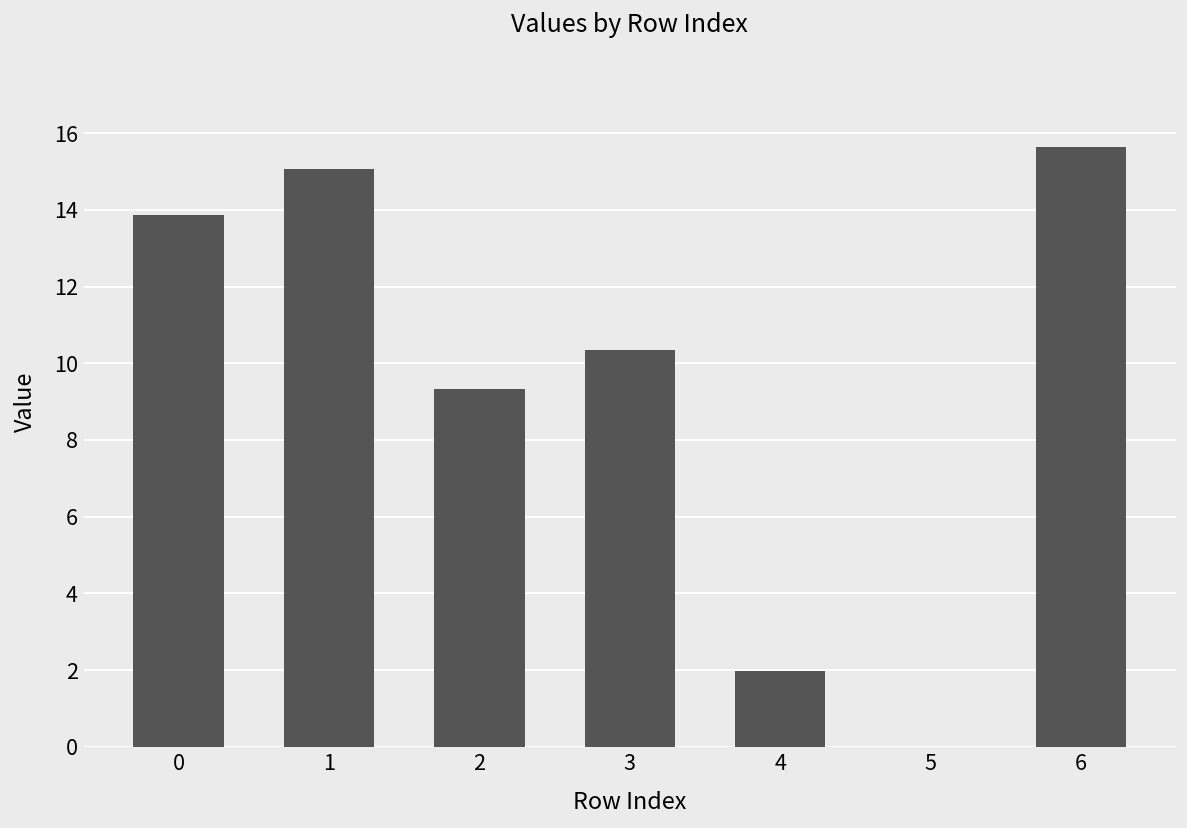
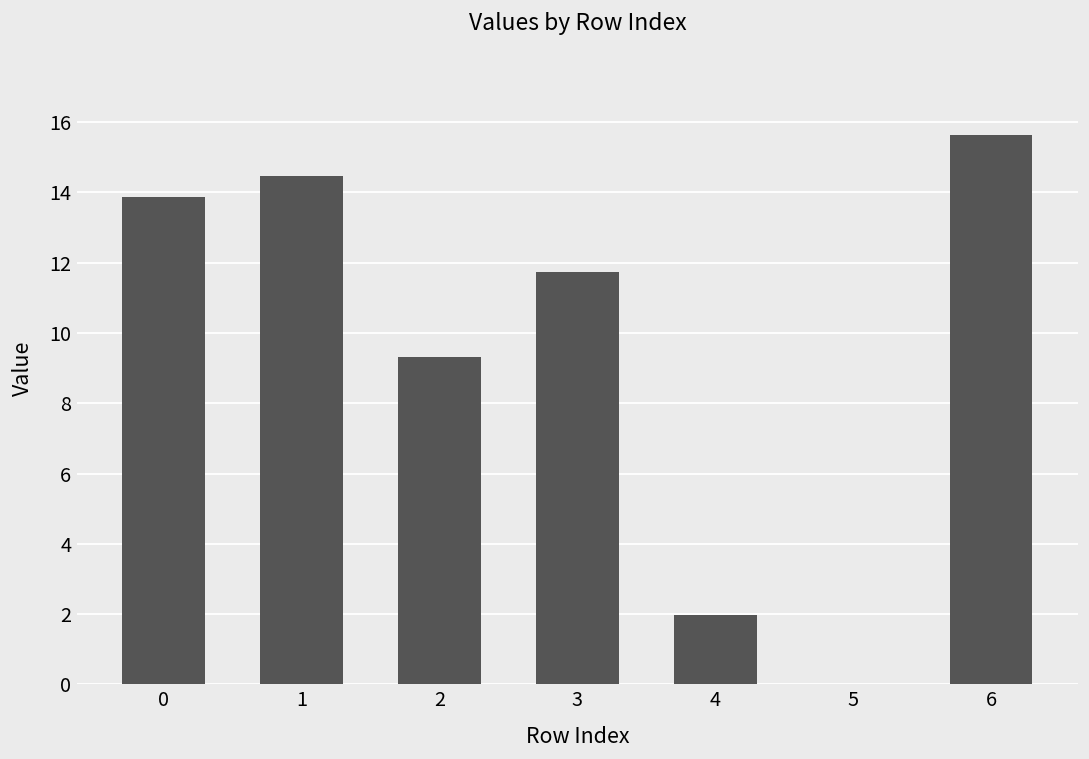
  {
    "0": 13.9,
-   "1": 15.1,
+   "1": 14.5,
    "2": 9.3,
-   "3": 10.3,
+   "3": 11.7,
    "4": 2.0,
    "5": 0.0,
    "6": 15.6
  }
